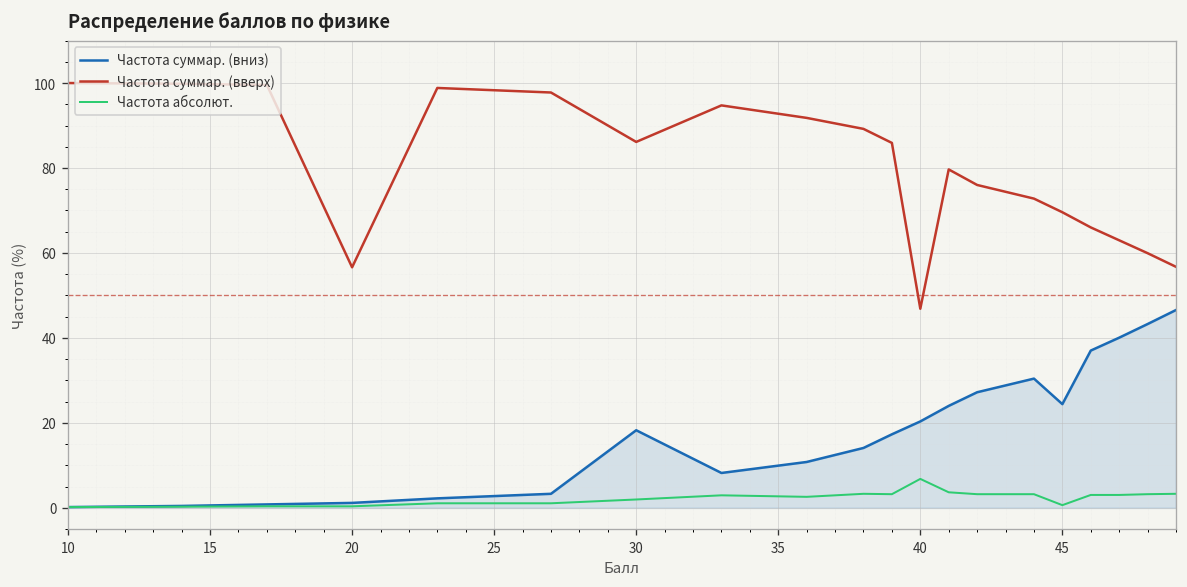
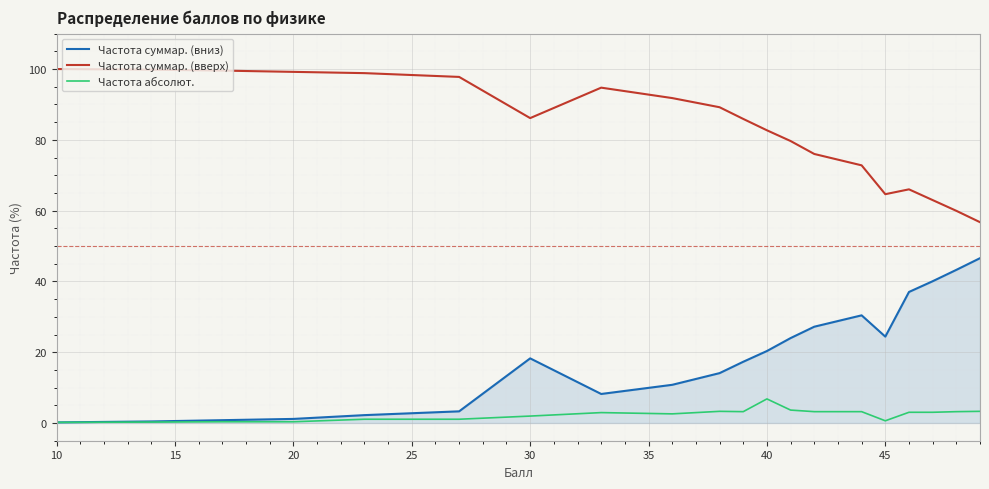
  {
    "Частота суммар. (вниз)": {
      "20": 1,
      "30": 18,
      "40": 20,
      "45": 24
    },
    "Частота суммар. (вверх)": {
      "10": 100,
-     "20": 57,
+     "20": 99,
      "30": 86,
-     "40": 47,
-     "45": 70
+     "40": 83,
+     "45": 65
    },
    "Частота абсолют.": {
      "20": 0,
      "30": 2,
      "40": 7,
      "45": 1
    }
  }
